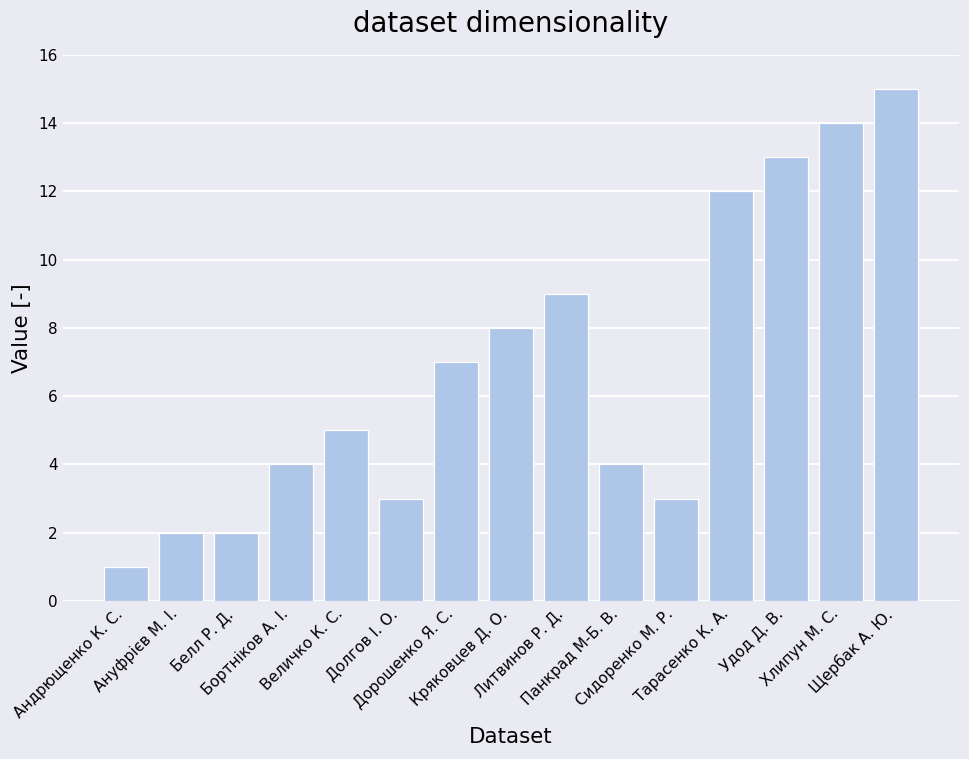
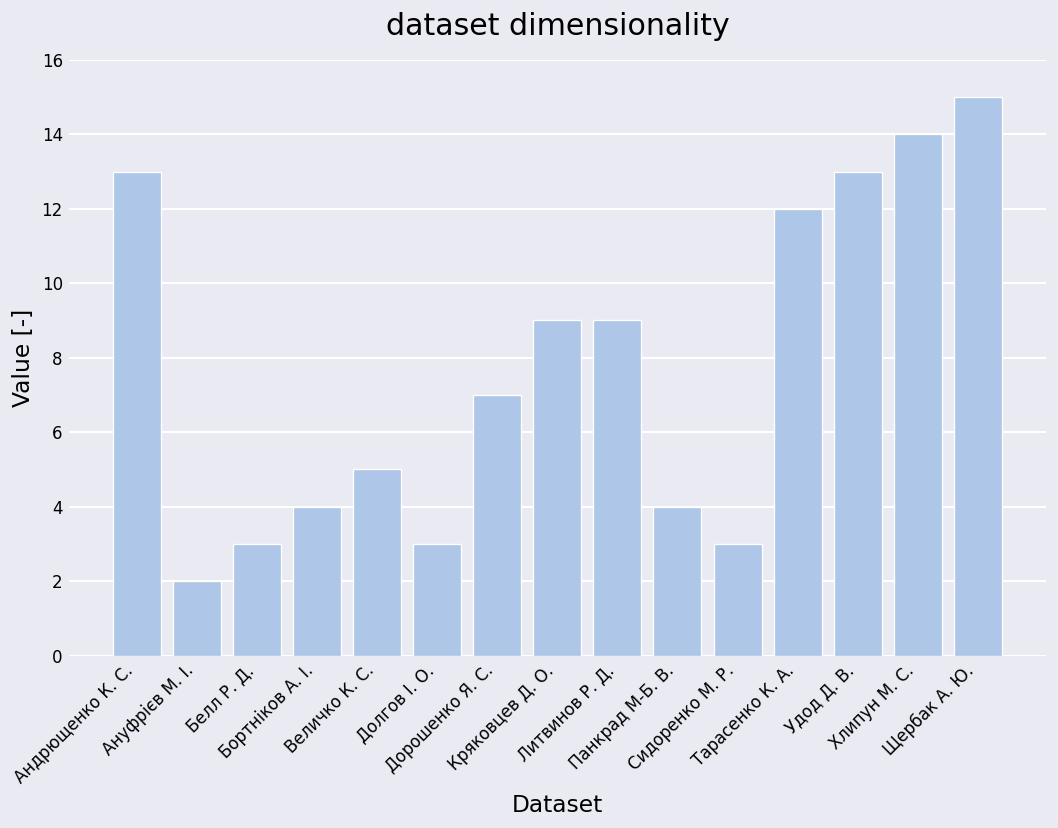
  {
-   "Андрющенко К. С.": 1,
+   "Андрющенко К. С.": 13,
    "Ануфрієв М. І.": 2,
-   "Белл Р. Д.": 2,
+   "Белл Р. Д.": 3,
    "Бортніков А. І.": 4,
    "Величко К. С.": 5,
    "Долгов І. О.": 3,
    "Дорошенко Я. С.": 7,
-   "Кряковцев Д. О.": 8,
+   "Кряковцев Д. О.": 9,
    "Литвинов Р. Д.": 9,
    "Панкрад М-Б. В.": 4,
    "Сидоренко М. Р.": 3,
    "Тарасенко К. А.": 12,
    "Удод Д. В.": 13,
    "Хлипун М. С.": 14,
    "Щербак А. Ю.": 15
  }
